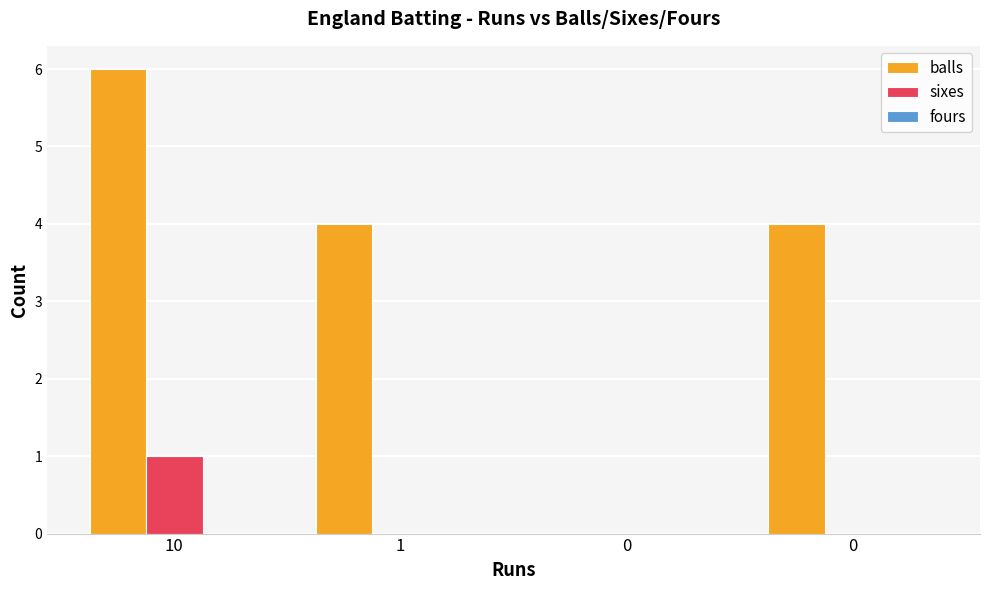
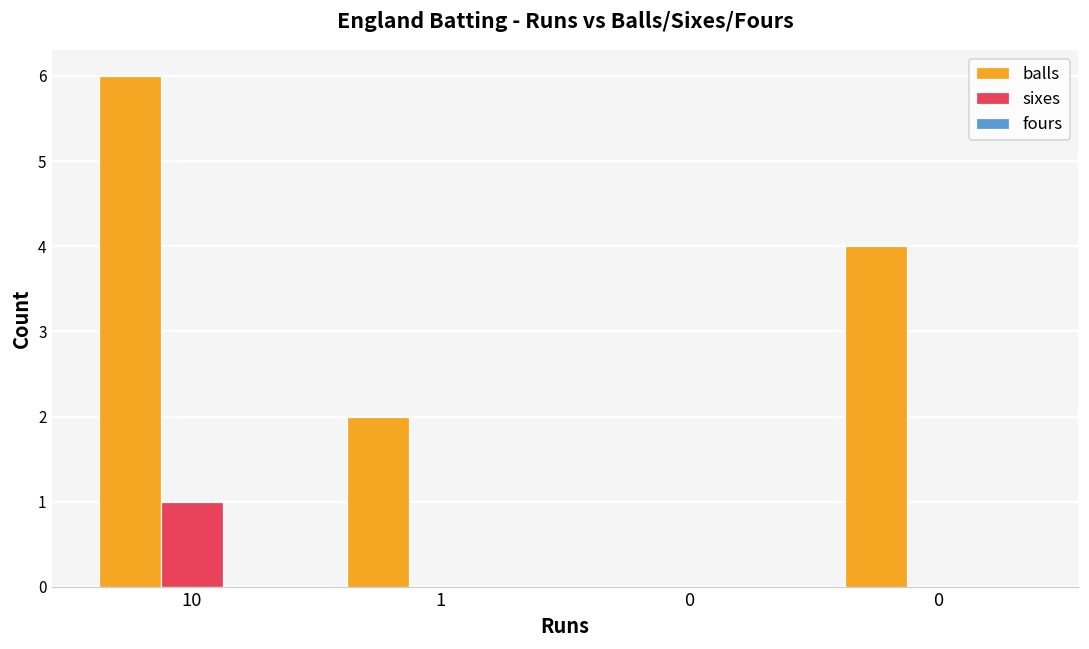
  {
    "balls": {
      "10": 6,
-     "1": 4
+     "1": 2
    },
    "sixes": {
      "10": 1,
      "1": 0
    },
    "fours": {
      "10": 0,
      "1": 0
    }
  }
